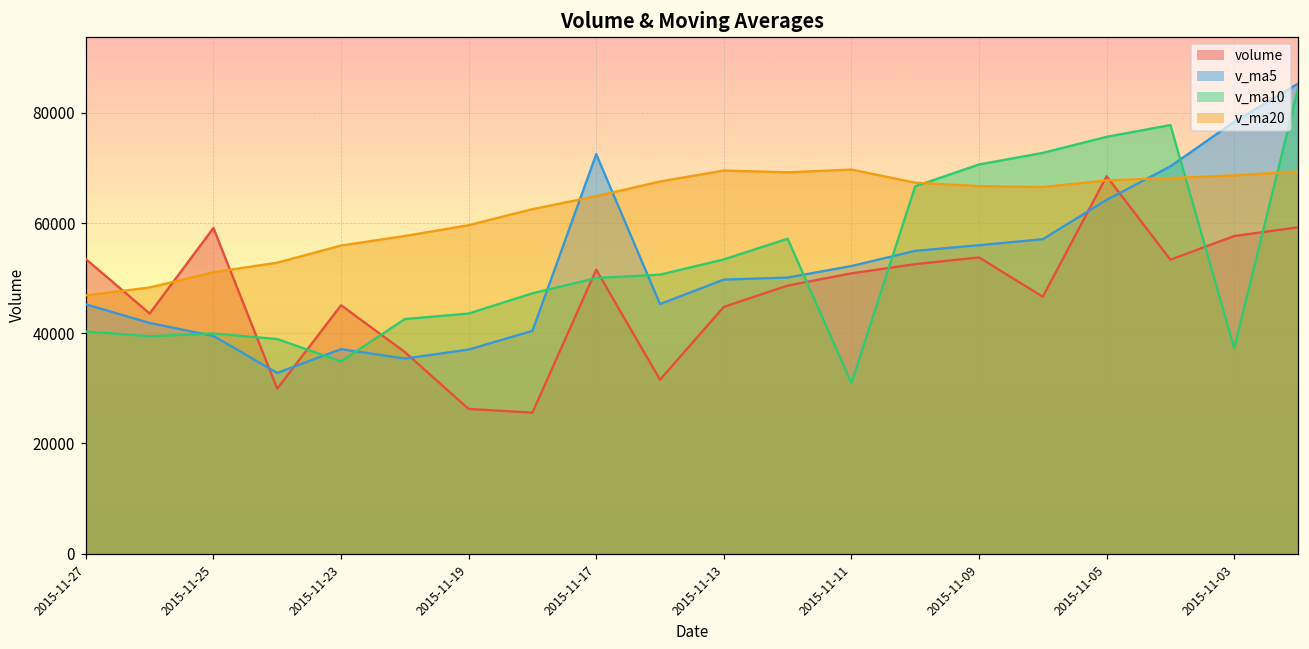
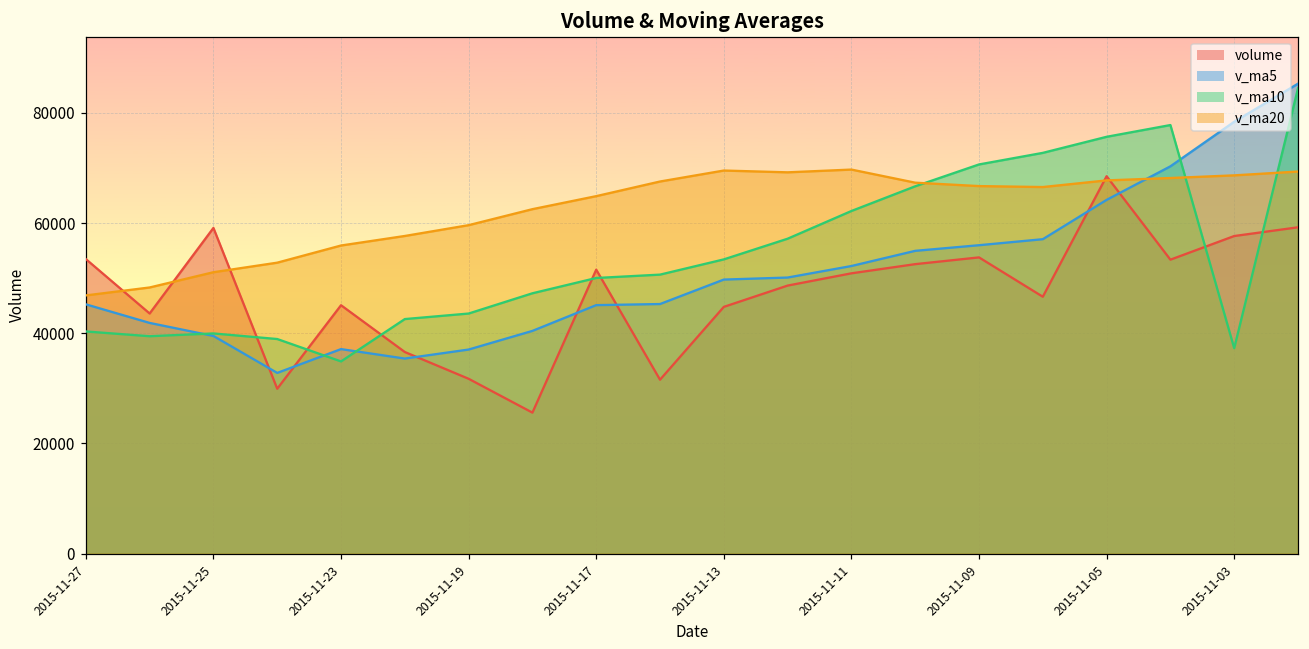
  {
    "volume": {
      "2015-11-27": 53000,
      "2015-11-25": 59000,
      "2015-11-23": 45000,
-     "2015-11-19": 26000,
+     "2015-11-19": 32000,
      "2015-11-17": 52000,
      "2015-11-13": 45000,
      "2015-11-11": 51000,
      "2015-11-09": 54000,
      "2015-11-05": 68000,
      "2015-11-03": 58000
    },
    "v_ma5": {
      "2015-11-27": 45000,
      "2015-11-23": 37000,
      "2015-11-19": 37000,
-     "2015-11-17": 72000,
+     "2015-11-17": 45000,
      "2015-11-13": 50000,
      "2015-11-11": 52000,
      "2015-11-09": 56000,
      "2015-11-05": 64000
    },
    "v_ma10": {
      "2015-11-27": 40000,
      "2015-11-23": 35000,
      "2015-11-19": 44000,
      "2015-11-17": 50000,
      "2015-11-13": 53000,
-     "2015-11-11": 31000,
+     "2015-11-11": 62000,
      "2015-11-09": 71000,
      "2015-11-05": 76000,
      "2015-11-03": 37000
    },
    "v_ma20": {
      "2015-11-27": 47000,
      "2015-11-25": 51000,
      "2015-11-23": 56000,
      "2015-11-19": 60000,
      "2015-11-17": 65000,
      "2015-11-13": 70000,
      "2015-11-11": 70000,
      "2015-11-09": 67000,
      "2015-11-05": 68000,
      "2015-11-03": 69000
    }
  }
